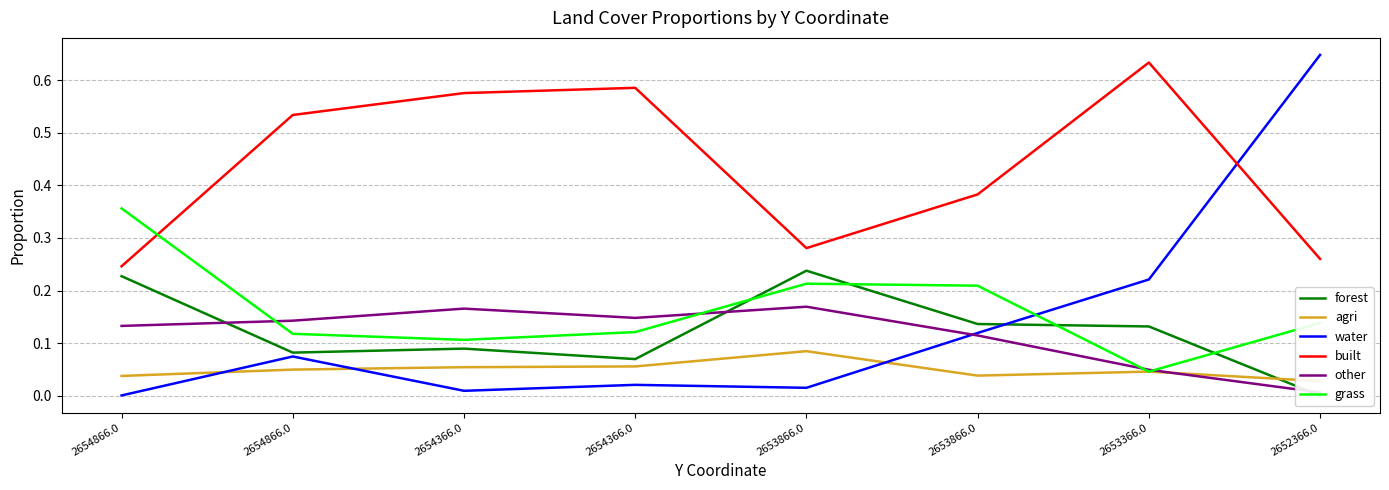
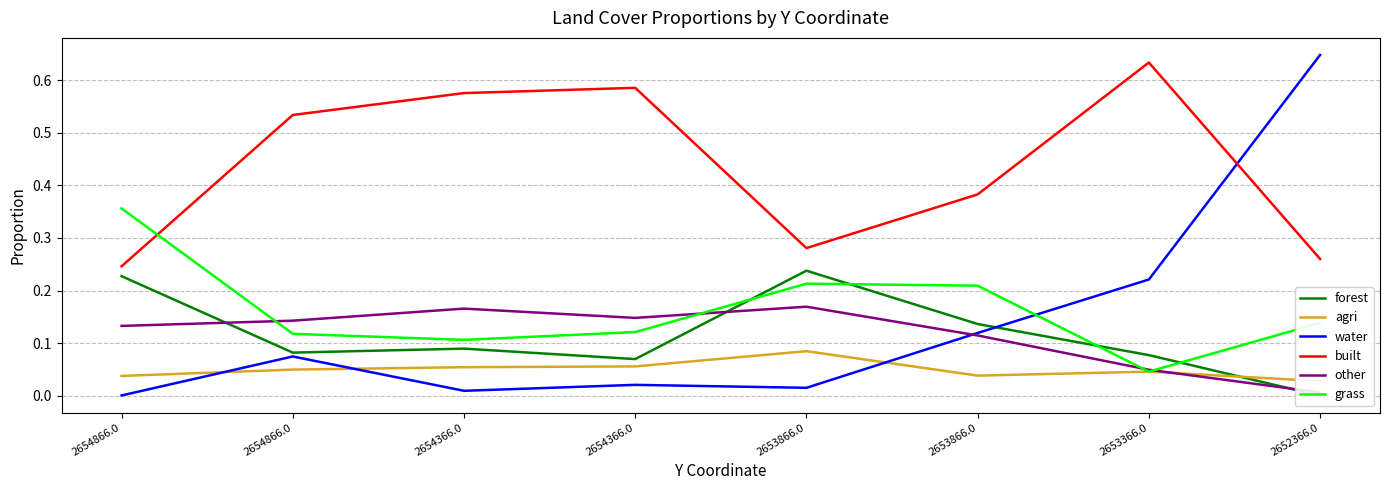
  {
    "forest": {
-     "2653366.0": 0.13
+     "2653366.0": 0.08
    },
    "water": {
      "2653366.0": 0.22,
      "2652366.0": 0.65
    },
    "built": {
      "2653366.0": 0.63,
      "2652366.0": 0.26
    }
  }
